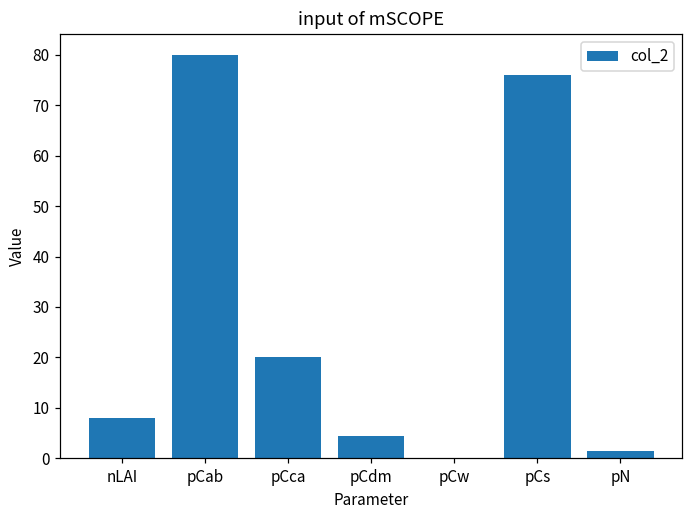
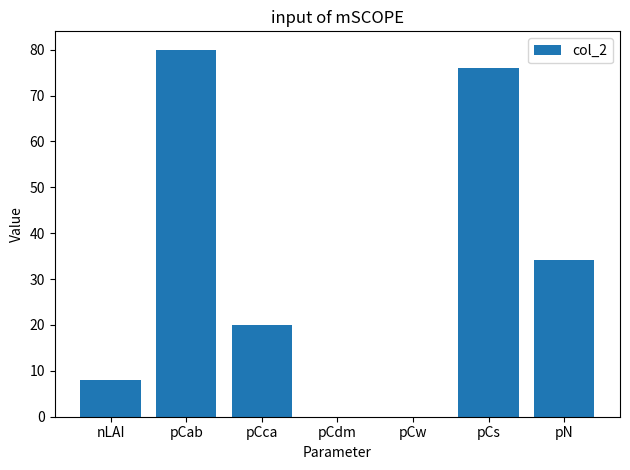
  {
    "nLAI": 8,
    "pCab": 80,
    "pCca": 20,
-   "pCdm": 4,
+   "pCdm": 0,
    "pCs": 76,
-   "pN": 1
+   "pN": 34
  }
